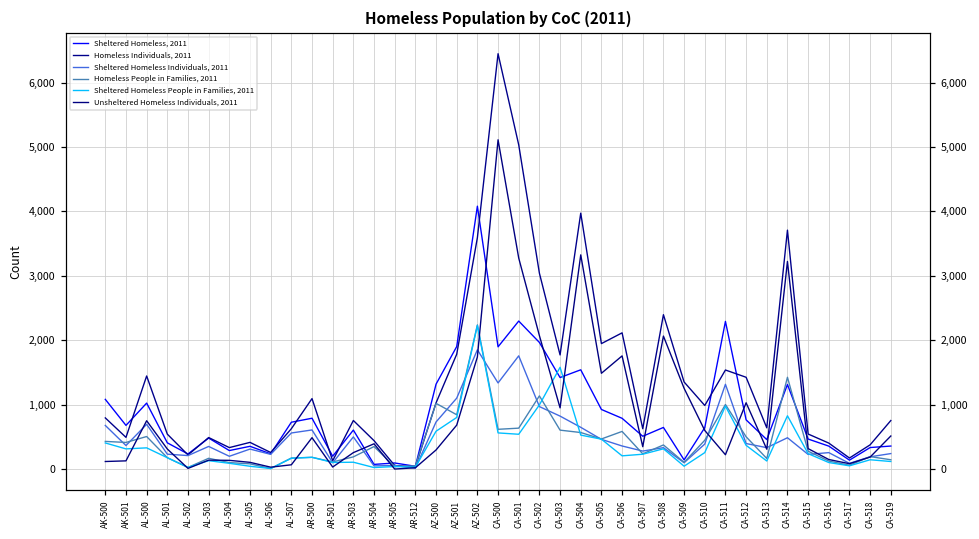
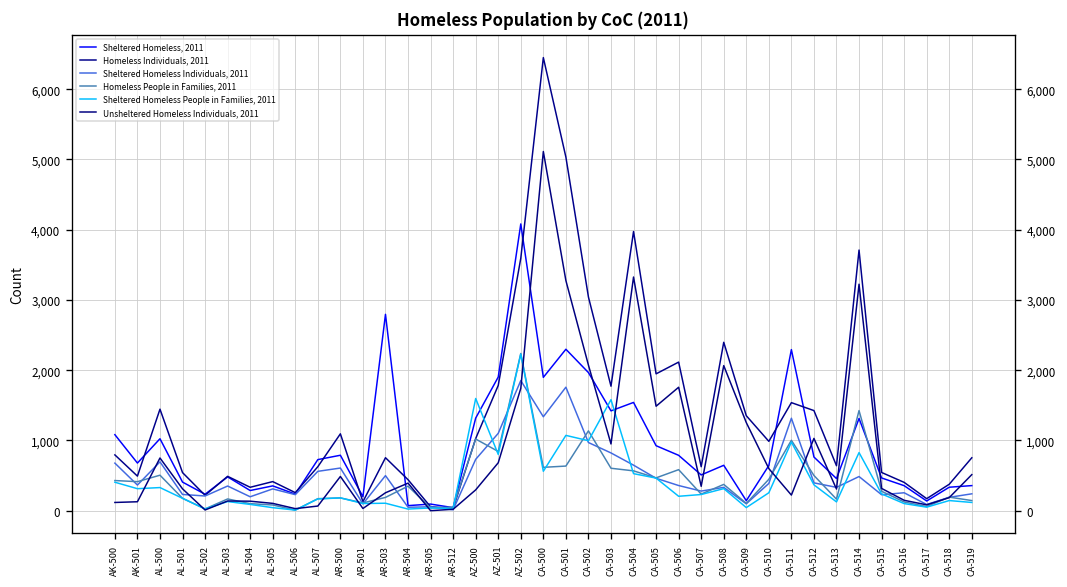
  {
    "Sheltered Homeless, 2011": {
      "AK-500": "1,100",
      "AK-501": "700",
      "AL-500": "1,000",
      "AL-501": "400",
      "AL-504": "300",
      "AL-505": "400",
      "AL-507": "700",
      "AR-500": "800",
      "AR-501": "200",
-     "AR-503": "600",
+     "AR-503": "2,800",
      "AZ-500": "1,300",
      "AZ-501": "1,900",
      "AZ-502": "4,100",
      "CA-500": "1,900",
      "CA-501": "2,300",
      "CA-502": "2,000",
      "CA-503": "1,400",
      "CA-504": "1,500",
      "CA-505": "900",
      "CA-506": "800",
      "CA-507": "500",
      "CA-508": "600",
      "CA-511": "2,300",
      "CA-512": "800",
      "CA-513": "500",
      "CA-514": "1,300",
      "CA-515": "500",
      "CA-516": "400",
      "CA-519": "400"
    },
    "Sheltered Homeless People in Families, 2011": {
      "AK-501": "300",
      "AL-500": "300",
      "AR-503": "100",
-     "AZ-500": "600",
+     "AZ-500": "1,600",
      "CA-500": "600",
-     "CA-501": "500",
+     "CA-501": "1,100",
      "CA-503": "1,600",
      "CA-506": "200",
      "CA-509": "0",
      "CA-510": "300",
      "CA-514": "800"
    }
  }
